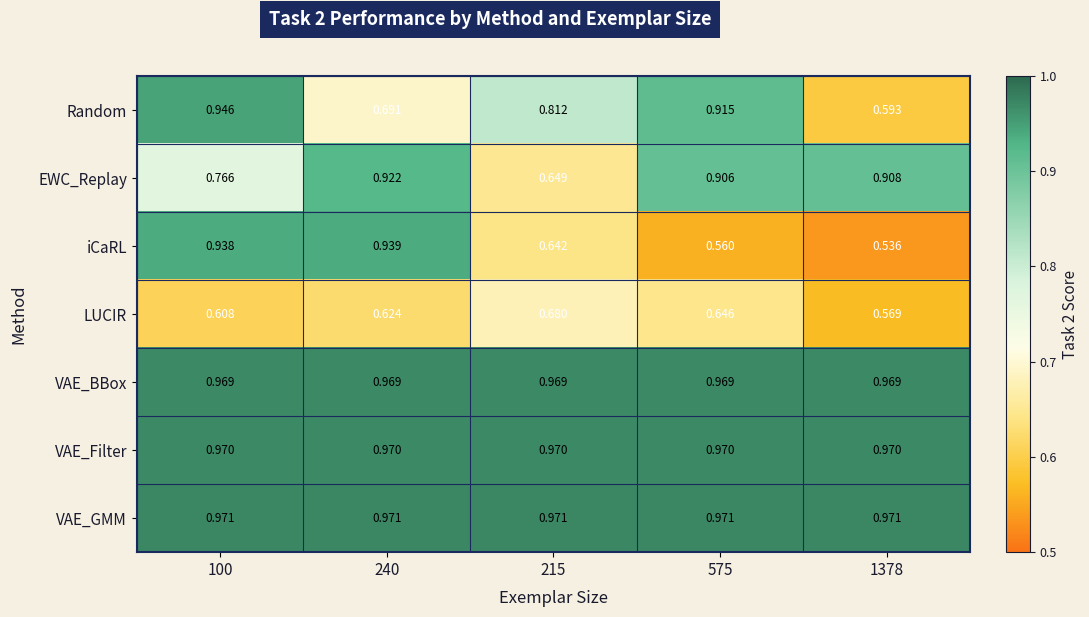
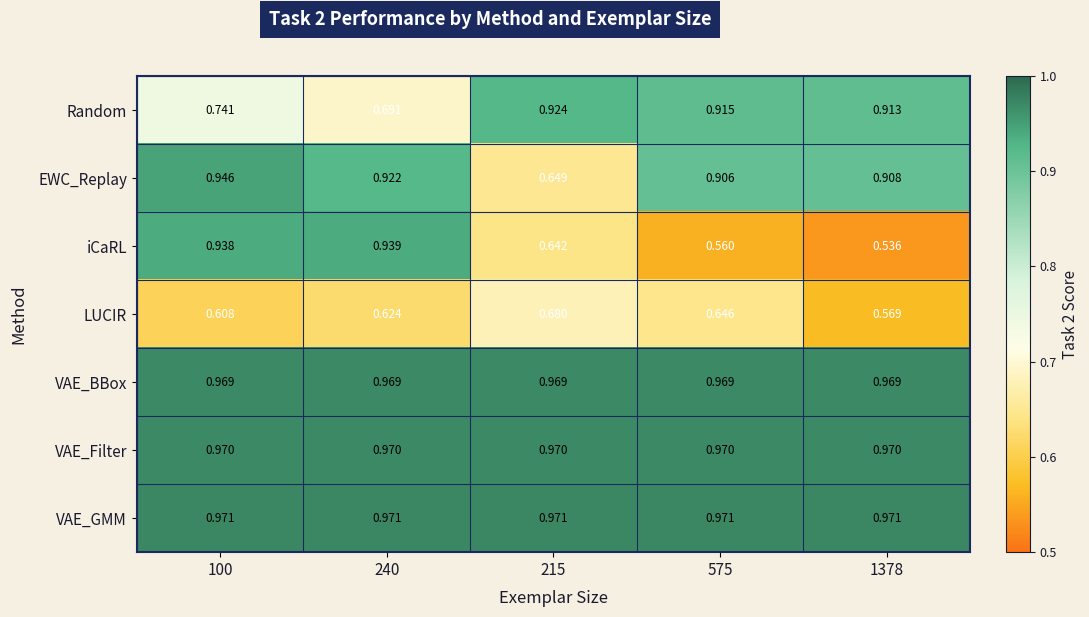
  {
    "Random": {
-     "100": 0.946,
+     "100": 0.741,
      "240": 0.691,
-     "215": 0.812,
+     "215": 0.924,
      "575": 0.915,
-     "1378": 0.593
+     "1378": 0.913
    },
    "EWC_Replay": {
-     "100": 0.766,
+     "100": 0.946,
      "240": 0.922,
      "215": 0.649,
      "575": 0.906,
      "1378": 0.908
    },
    "iCaRL": {
      "100": 0.938,
      "240": 0.939,
      "215": 0.642,
      "575": 0.560,
      "1378": 0.536
    },
    "LUCIR": {
      "100": 0.608,
      "240": 0.624,
      "215": 0.680,
      "575": 0.646,
      "1378": 0.569
    },
    "VAE_BBox": {
      "100": 0.969,
      "240": 0.969,
      "215": 0.969,
      "575": 0.969,
      "1378": 0.969
    },
    "VAE_Filter": {
      "100": 0.970,
      "240": 0.970,
      "215": 0.970,
      "575": 0.970,
      "1378": 0.970
    },
    "VAE_GMM": {
      "100": 0.971,
      "240": 0.971,
      "215": 0.971,
      "575": 0.971,
      "1378": 0.971
    }
  }
